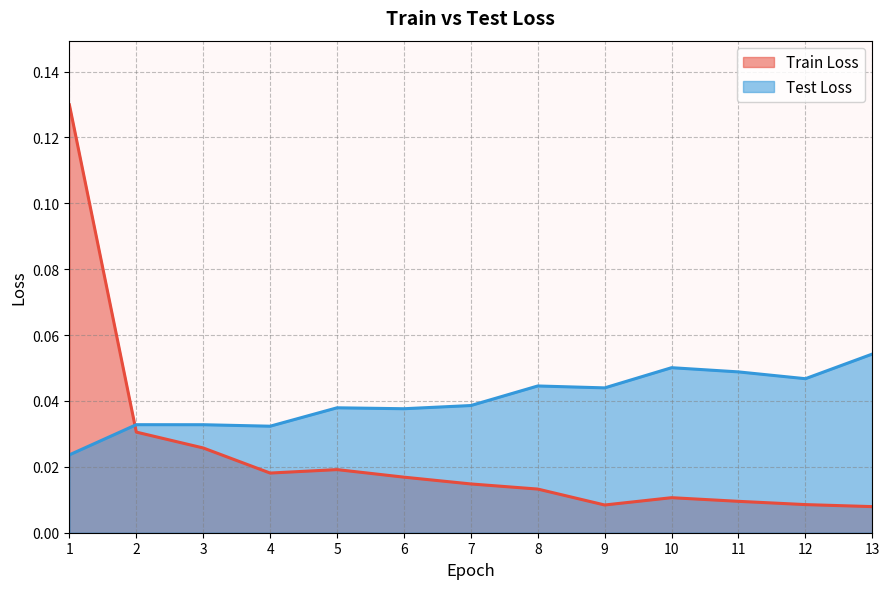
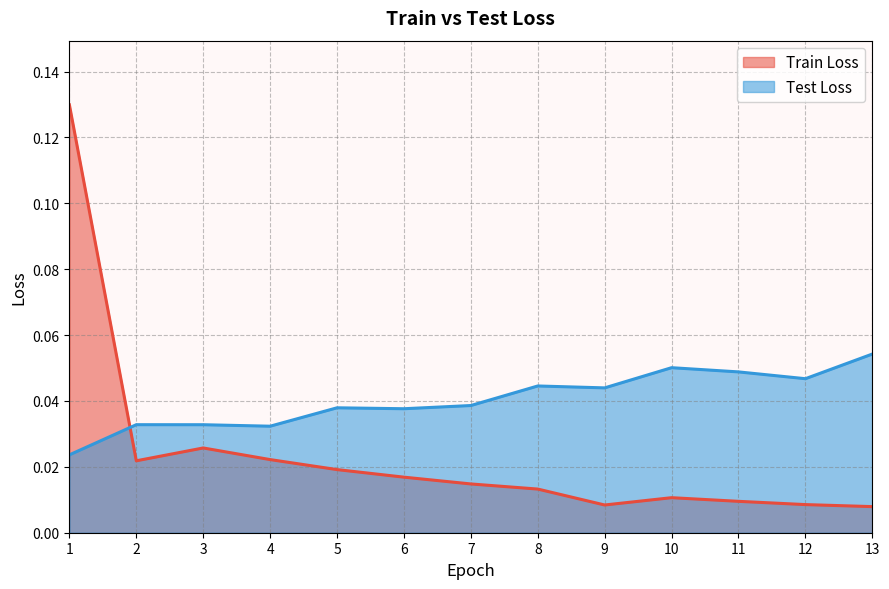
  {
    "Train Loss": {
      "1": 0.130,
-     "2": 0.031,
+     "2": 0.022,
      "3": 0.026,
-     "4": 0.018,
+     "4": 0.022,
      "5": 0.019,
      "6": 0.017,
      "7": 0.015,
      "8": 0.013,
      "9": 0.008,
      "10": 0.011,
      "11": 0.010,
      "12": 0.009,
      "13": 0.008
    },
    "Test Loss": {
      "1": 0.024,
      "2": 0.033,
      "3": 0.033,
      "4": 0.032,
      "5": 0.038,
      "6": 0.038,
      "7": 0.039,
      "8": 0.045,
      "9": 0.044,
      "10": 0.050,
      "11": 0.049,
      "12": 0.047,
      "13": 0.054
    }
  }
